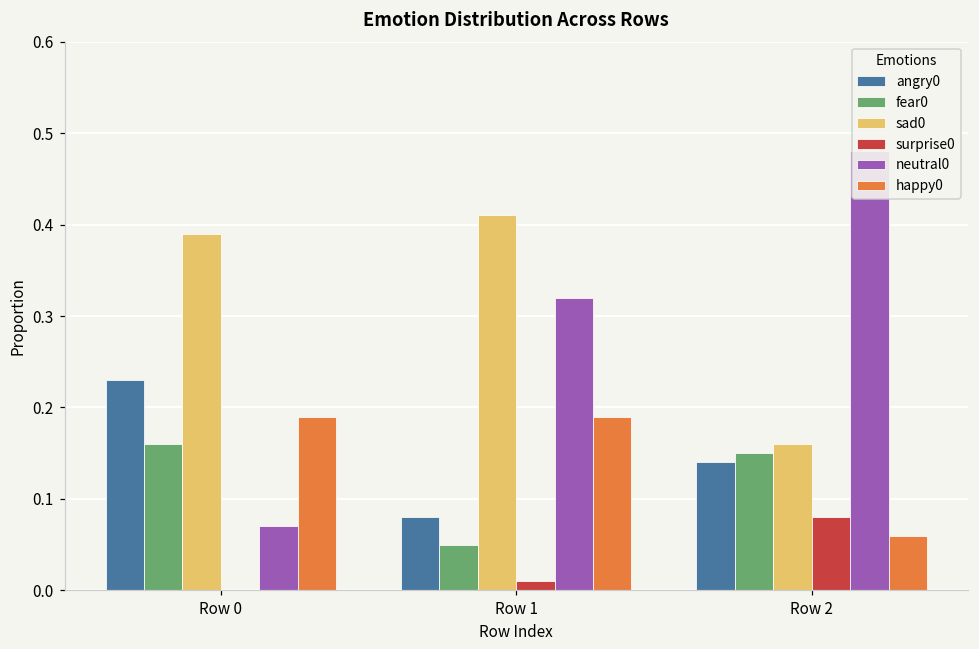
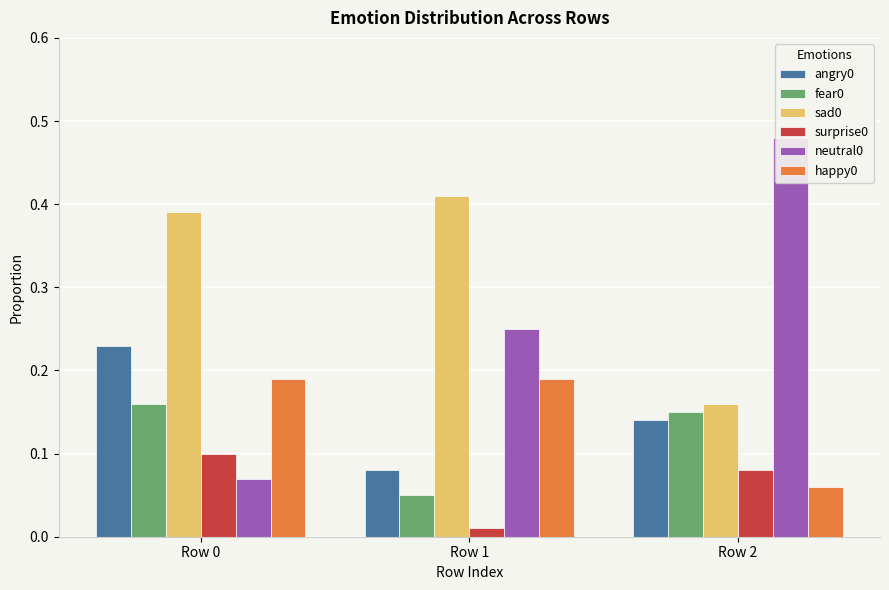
  {
    "angry0": {
      "Row 0": 0.23,
      "Row 1": 0.08,
      "Row 2": 0.14
    },
    "fear0": {
      "Row 0": 0.16,
      "Row 1": 0.05,
      "Row 2": 0.15
    },
    "sad0": {
      "Row 0": 0.39,
      "Row 1": 0.41,
      "Row 2": 0.16
    },
    "surprise0": {
-     "Row 0": 0.0,
+     "Row 0": 0.1,
      "Row 1": 0.01,
      "Row 2": 0.08
    },
    "neutral0": {
      "Row 0": 0.07,
-     "Row 1": 0.32
+     "Row 1": 0.25
    },
    "happy0": {
      "Row 0": 0.19,
      "Row 1": 0.19,
      "Row 2": 0.06
    }
  }
